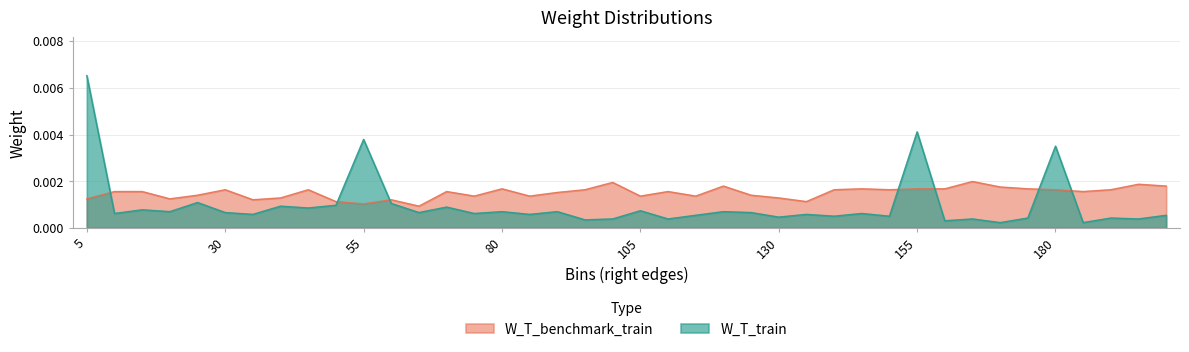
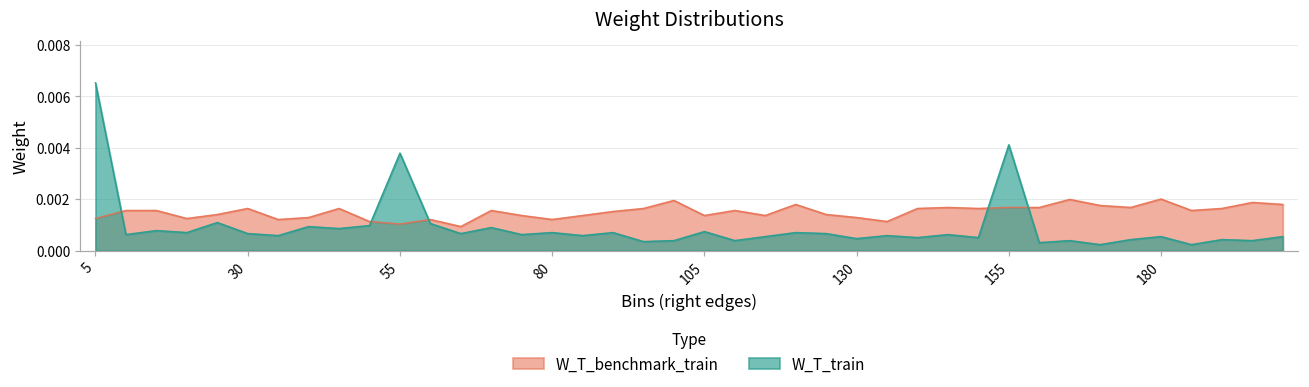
  {
    "W_T_benchmark_train": {
      "5": 0.0013,
      "30": 0.0016,
      "55": 0.0010,
-     "80": 0.0017,
+     "80": 0.0012,
      "105": 0.0014,
      "130": 0.0013,
      "155": 0.0017,
-     "180": 0.0016
+     "180": 0.0020
    },
    "W_T_train": {
      "5": 0.0065,
      "30": 0.0007,
      "55": 0.0038,
      "80": 0.0007,
      "105": 0.0007,
      "130": 0.0005,
      "155": 0.0041,
-     "180": 0.0035
+     "180": 0.0005
    }
  }
